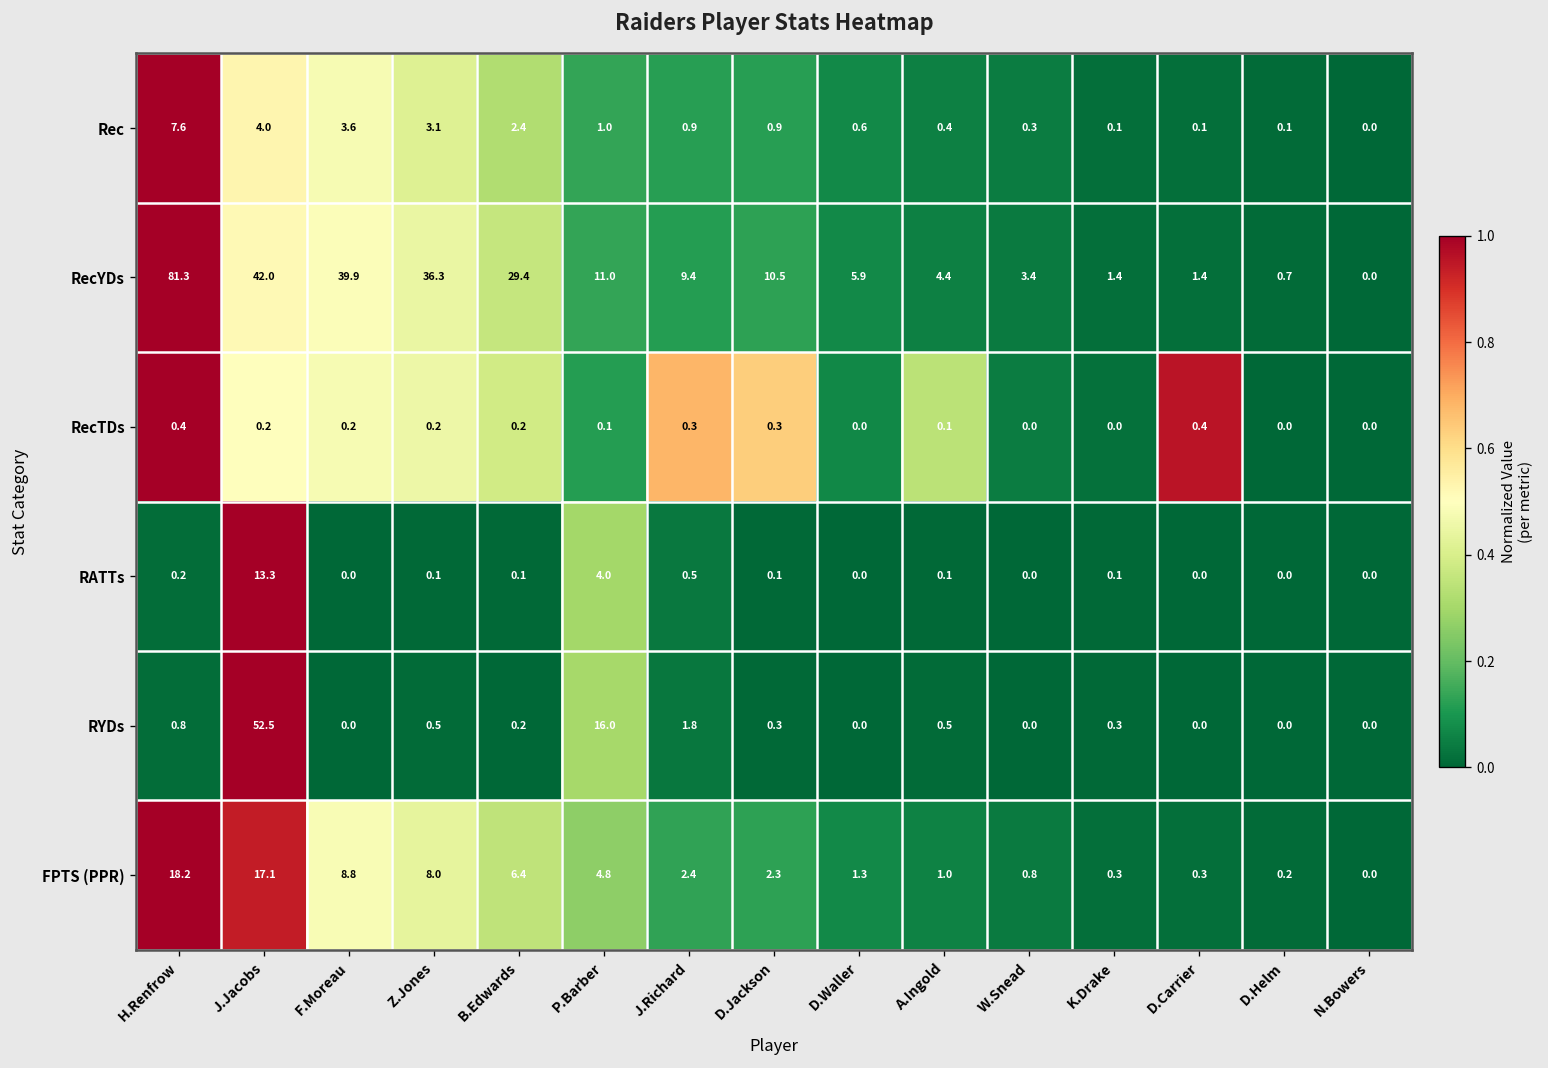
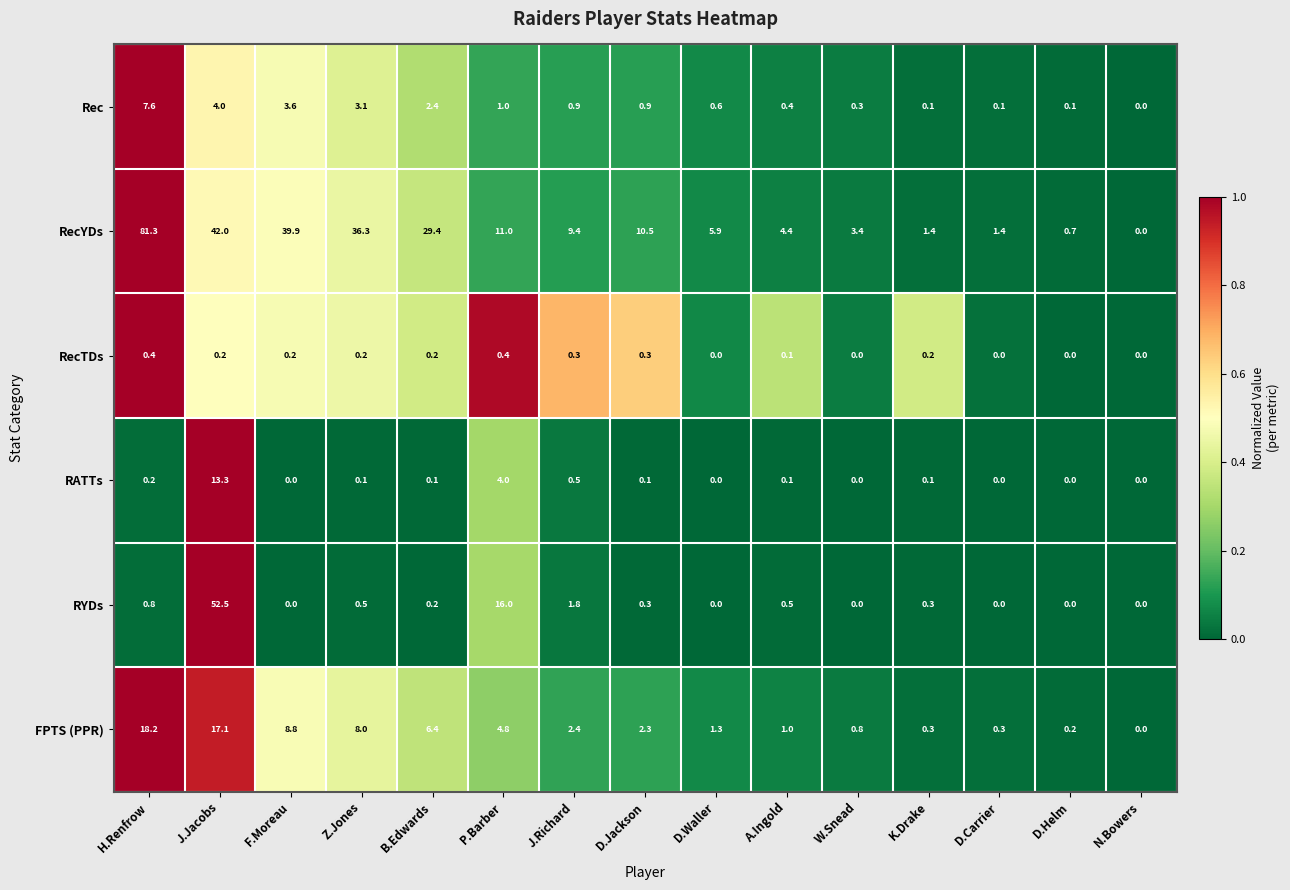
  {
    "Rec": {
      "H.Renfrow": 7.6,
      "J.Jacobs": 4.0,
      "F.Moreau": 3.6,
      "Z.Jones": 3.1,
      "B.Edwards": 2.4,
      "P.Barber": 1.0,
      "J.Richard": 0.9,
      "D.Jackson": 0.9,
      "D.Waller": 0.6,
      "A.Ingold": 0.4,
      "W.Snead": 0.3,
      "K.Drake": 0.1,
      "D.Carrier": 0.1,
      "D.Helm": 0.1,
      "N.Bowers": 0.0
    },
    "RecYDs": {
      "H.Renfrow": 81.3,
      "J.Jacobs": 42.0,
      "F.Moreau": 39.9,
      "Z.Jones": 36.3,
      "B.Edwards": 29.4,
      "P.Barber": 11.0,
      "J.Richard": 9.4,
      "D.Jackson": 10.5,
      "D.Waller": 5.9,
      "A.Ingold": 4.4,
      "W.Snead": 3.4,
      "K.Drake": 1.4,
      "D.Carrier": 1.4,
      "D.Helm": 0.7,
      "N.Bowers": 0.0
    },
    "RecTDs": {
      "H.Renfrow": 0.4,
      "J.Jacobs": 0.2,
      "F.Moreau": 0.2,
      "Z.Jones": 0.2,
      "B.Edwards": 0.2,
-     "P.Barber": 0.1,
+     "P.Barber": 0.4,
      "J.Richard": 0.3,
      "D.Jackson": 0.3,
      "D.Waller": 0.0,
      "A.Ingold": 0.1,
      "W.Snead": 0.0,
-     "K.Drake": 0.0,
-     "D.Carrier": 0.4,
+     "K.Drake": 0.2,
+     "D.Carrier": 0.0,
      "D.Helm": 0.0,
      "N.Bowers": 0.0
    },
    "RATTs": {
      "H.Renfrow": 0.2,
      "J.Jacobs": 13.3,
      "F.Moreau": 0.0,
      "Z.Jones": 0.1,
      "B.Edwards": 0.1,
      "P.Barber": 4.0,
      "J.Richard": 0.5,
      "D.Jackson": 0.1,
      "D.Waller": 0.0,
      "A.Ingold": 0.1,
      "W.Snead": 0.0,
      "K.Drake": 0.1,
      "D.Carrier": 0.0,
      "D.Helm": 0.0,
      "N.Bowers": 0.0
    },
    "RYDs": {
      "H.Renfrow": 0.8,
      "J.Jacobs": 52.5,
      "F.Moreau": 0.0,
      "Z.Jones": 0.5,
      "B.Edwards": 0.2,
      "P.Barber": 16.0,
      "J.Richard": 1.8,
      "D.Jackson": 0.3,
      "D.Waller": 0.0,
      "A.Ingold": 0.5,
      "W.Snead": 0.0,
      "K.Drake": 0.3,
      "D.Carrier": 0.0,
      "D.Helm": 0.0,
      "N.Bowers": 0.0
    },
    "FPTS (PPR)": {
      "H.Renfrow": 18.2,
      "J.Jacobs": 17.1,
      "F.Moreau": 8.8,
      "Z.Jones": 8.0,
      "B.Edwards": 6.4,
      "P.Barber": 4.8,
      "J.Richard": 2.4,
      "D.Jackson": 2.3,
      "D.Waller": 1.3,
      "A.Ingold": 1.0,
      "W.Snead": 0.8,
      "K.Drake": 0.3,
      "D.Carrier": 0.3,
      "D.Helm": 0.2,
      "N.Bowers": 0.0
    }
  }
